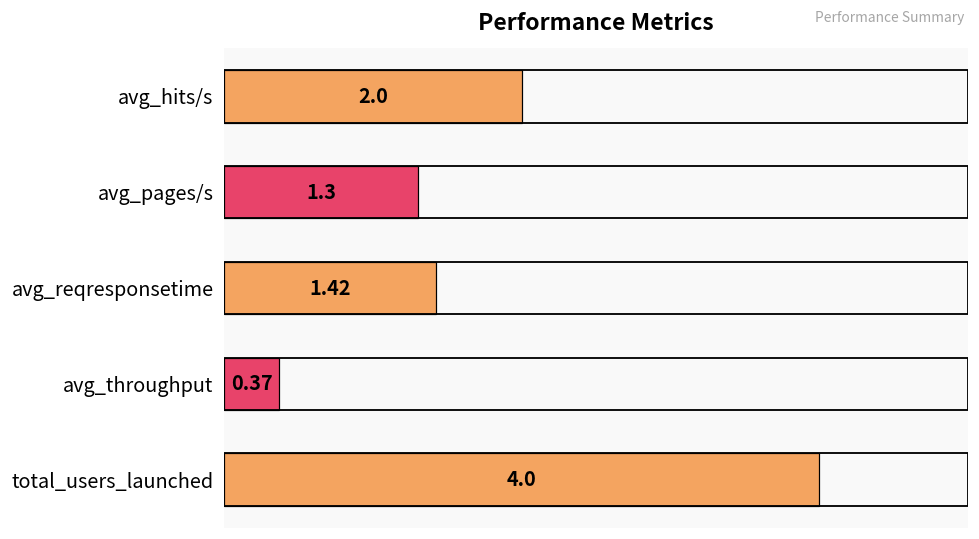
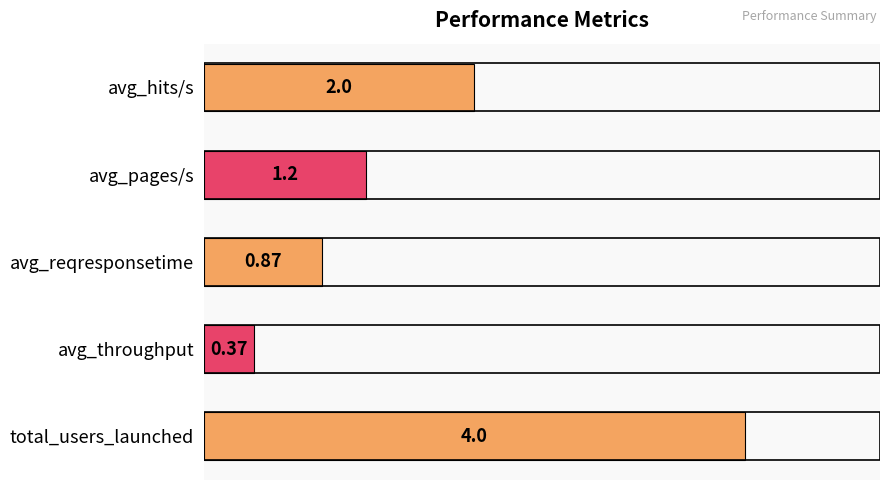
  {
    "avg_hits/s": 2.0,
-   "avg_pages/s": 1.3,
-   "avg_reqresponsetime": 1.42,
+   "avg_pages/s": 1.2,
+   "avg_reqresponsetime": 0.87,
    "avg_throughput": 0.37,
    "total_users_launched": 4.0
  }
